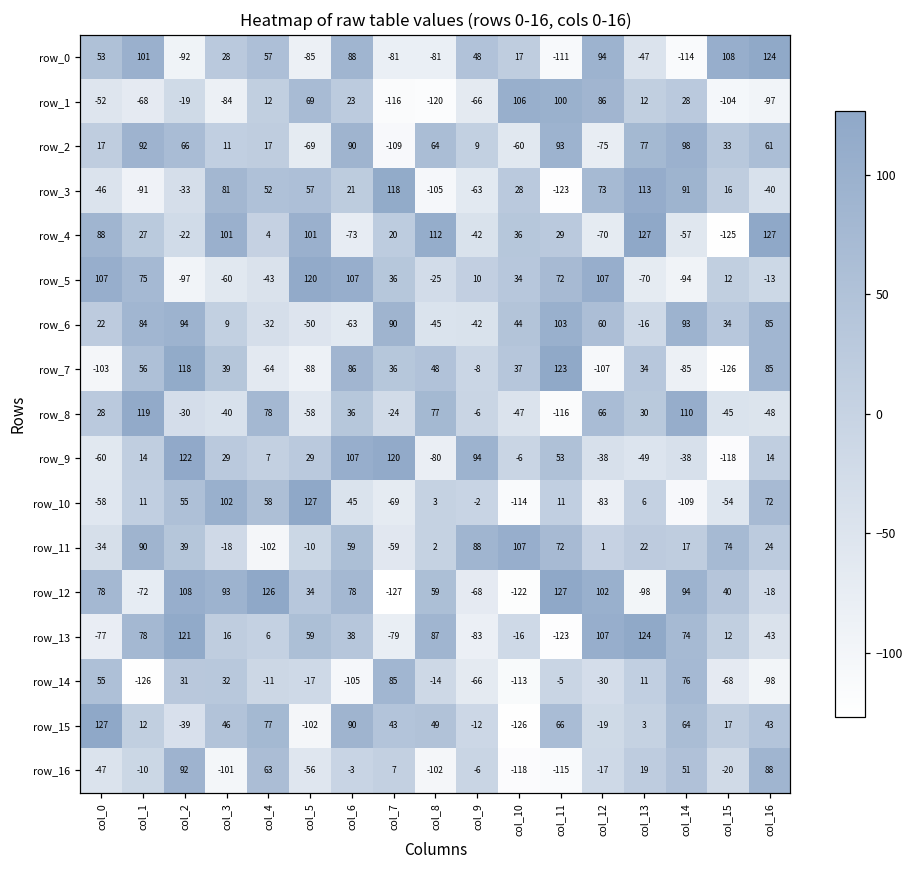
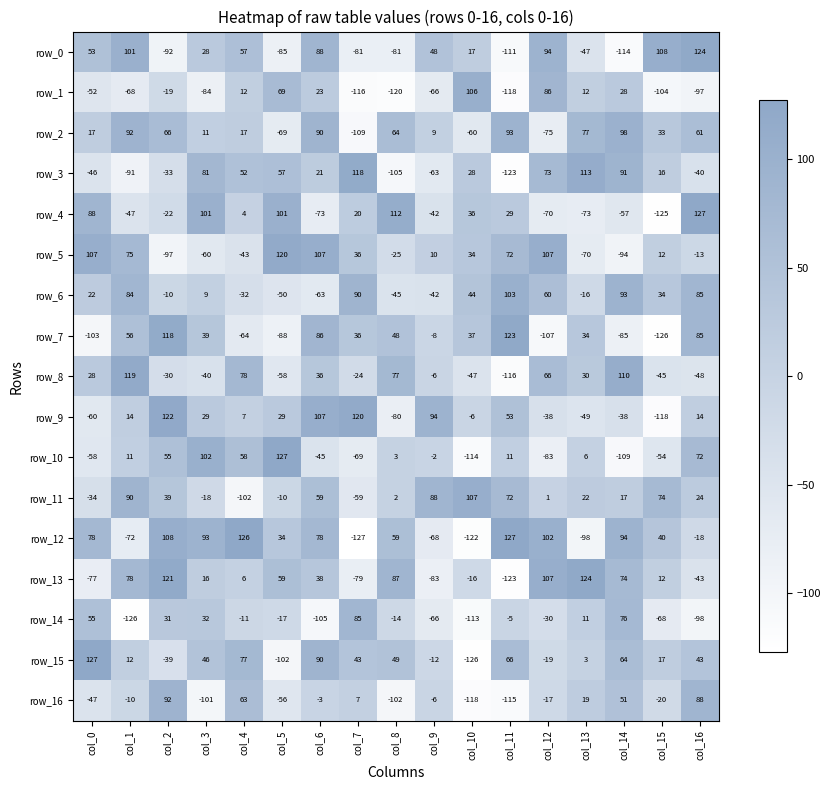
  {
    "row_1": {
      "col_0": -52,
      "col_1": -68,
      "col_2": -19,
      "col_3": -84,
      "col_4": 12,
      "col_5": 69,
      "col_6": 23,
      "col_7": -116,
      "col_8": -120,
      "col_9": -66,
      "col_10": 106,
-     "col_11": 100,
+     "col_11": -118,
      "col_12": 86,
      "col_13": 12,
      "col_14": 28,
      "col_15": -104,
      "col_16": -97
    },
    "row_4": {
      "col_0": 88,
-     "col_1": 27,
+     "col_1": -47,
      "col_2": -22,
      "col_3": 101,
      "col_4": 4,
      "col_5": 101,
      "col_6": -73,
      "col_7": 20,
      "col_8": 112,
      "col_9": -42,
      "col_10": 36,
      "col_11": 29,
      "col_12": -70,
-     "col_13": 127,
+     "col_13": -73,
      "col_14": -57,
      "col_15": -125,
      "col_16": 127
    },
    "row_6": {
      "col_0": 22,
      "col_1": 84,
-     "col_2": 94,
+     "col_2": -10,
      "col_3": 9,
      "col_4": -32,
      "col_5": -50,
      "col_6": -63,
      "col_7": 90,
      "col_8": -45,
      "col_9": -42,
      "col_10": 44,
      "col_11": 103,
      "col_12": 60,
      "col_13": -16,
      "col_14": 93,
      "col_15": 34,
      "col_16": 85
    }
  }
